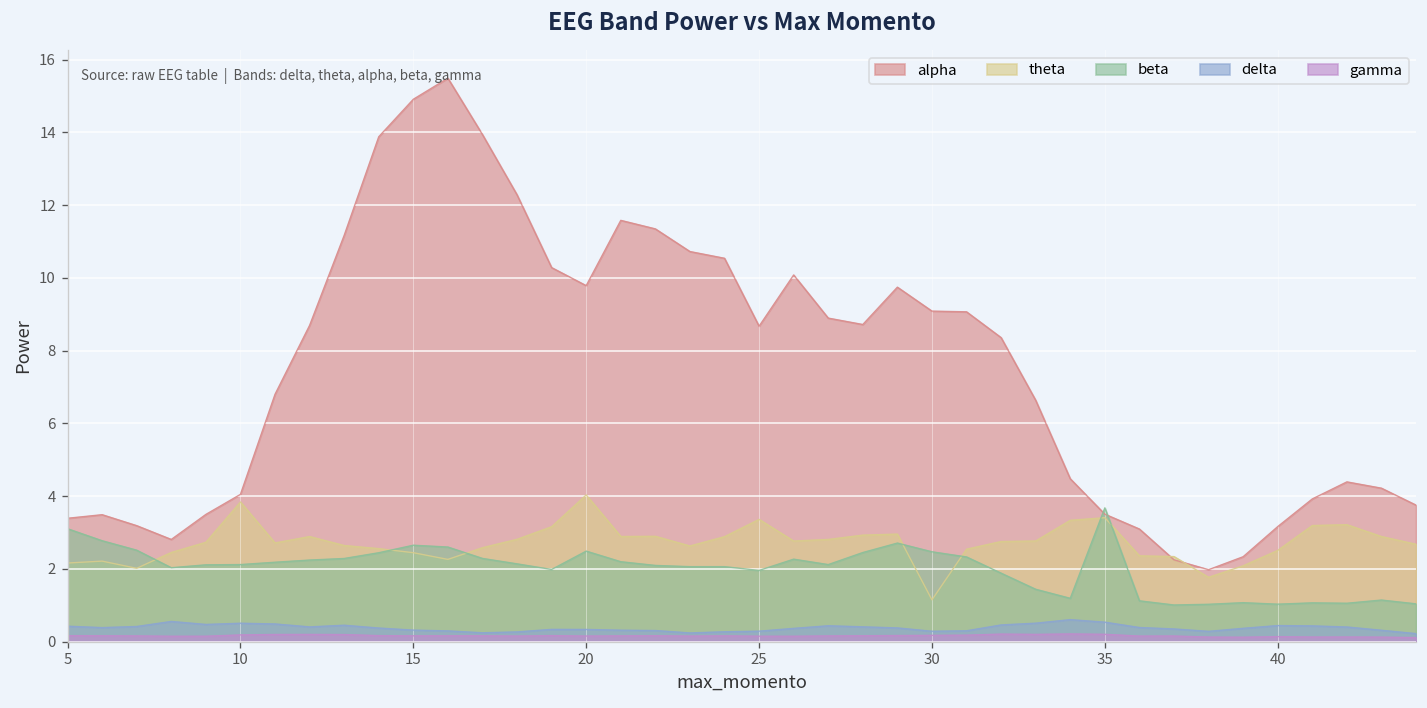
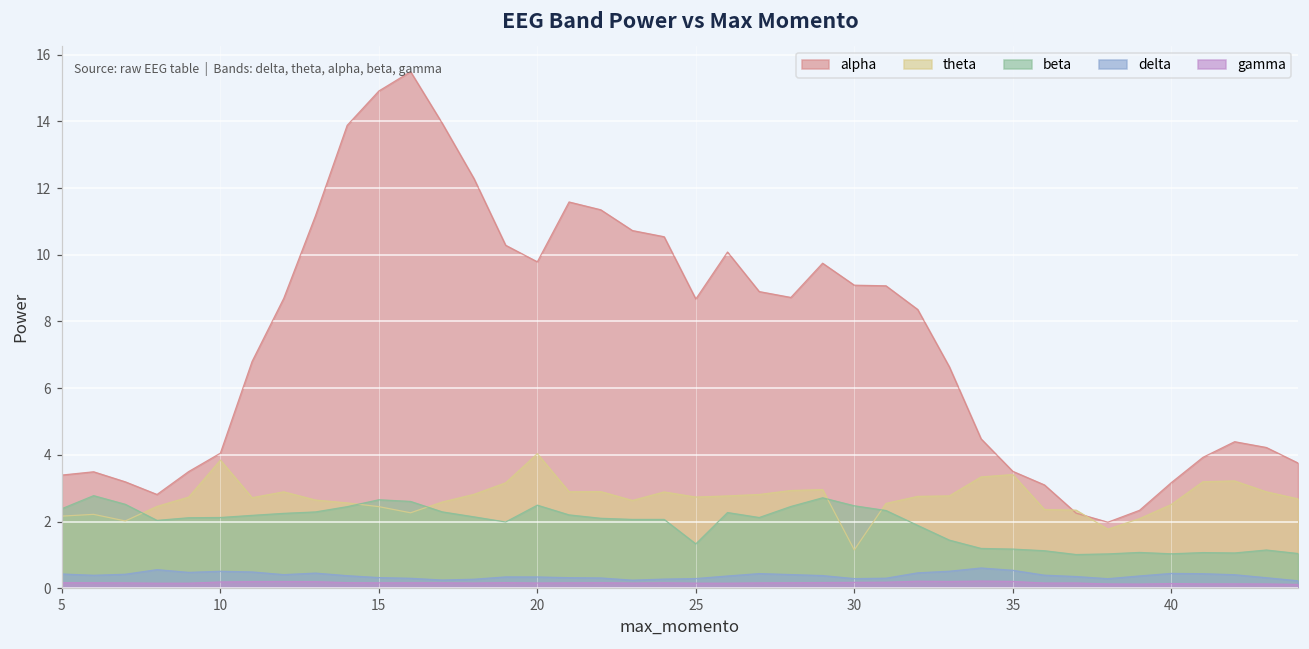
  {
    "alpha": {
      "5": 3.4,
      "10": 4.1,
      "15": 14.9,
      "20": 9.8,
      "25": 8.7,
      "30": 9.1,
      "35": 3.5,
      "40": 3.2
    },
    "theta": {
      "5": 2.2,
      "10": 3.8,
      "15": 2.4,
      "20": 4.0,
-     "25": 3.4,
+     "25": 2.7,
      "30": 1.1,
      "35": 3.4,
      "40": 2.5
    },
    "beta": {
-     "5": 3.1,
+     "5": 2.4,
      "10": 2.1,
      "15": 2.7,
      "20": 2.5,
-     "25": 2.0,
+     "25": 1.3,
      "30": 2.5,
-     "35": 3.7,
+     "35": 1.2,
      "40": 1.0
    }
  }
